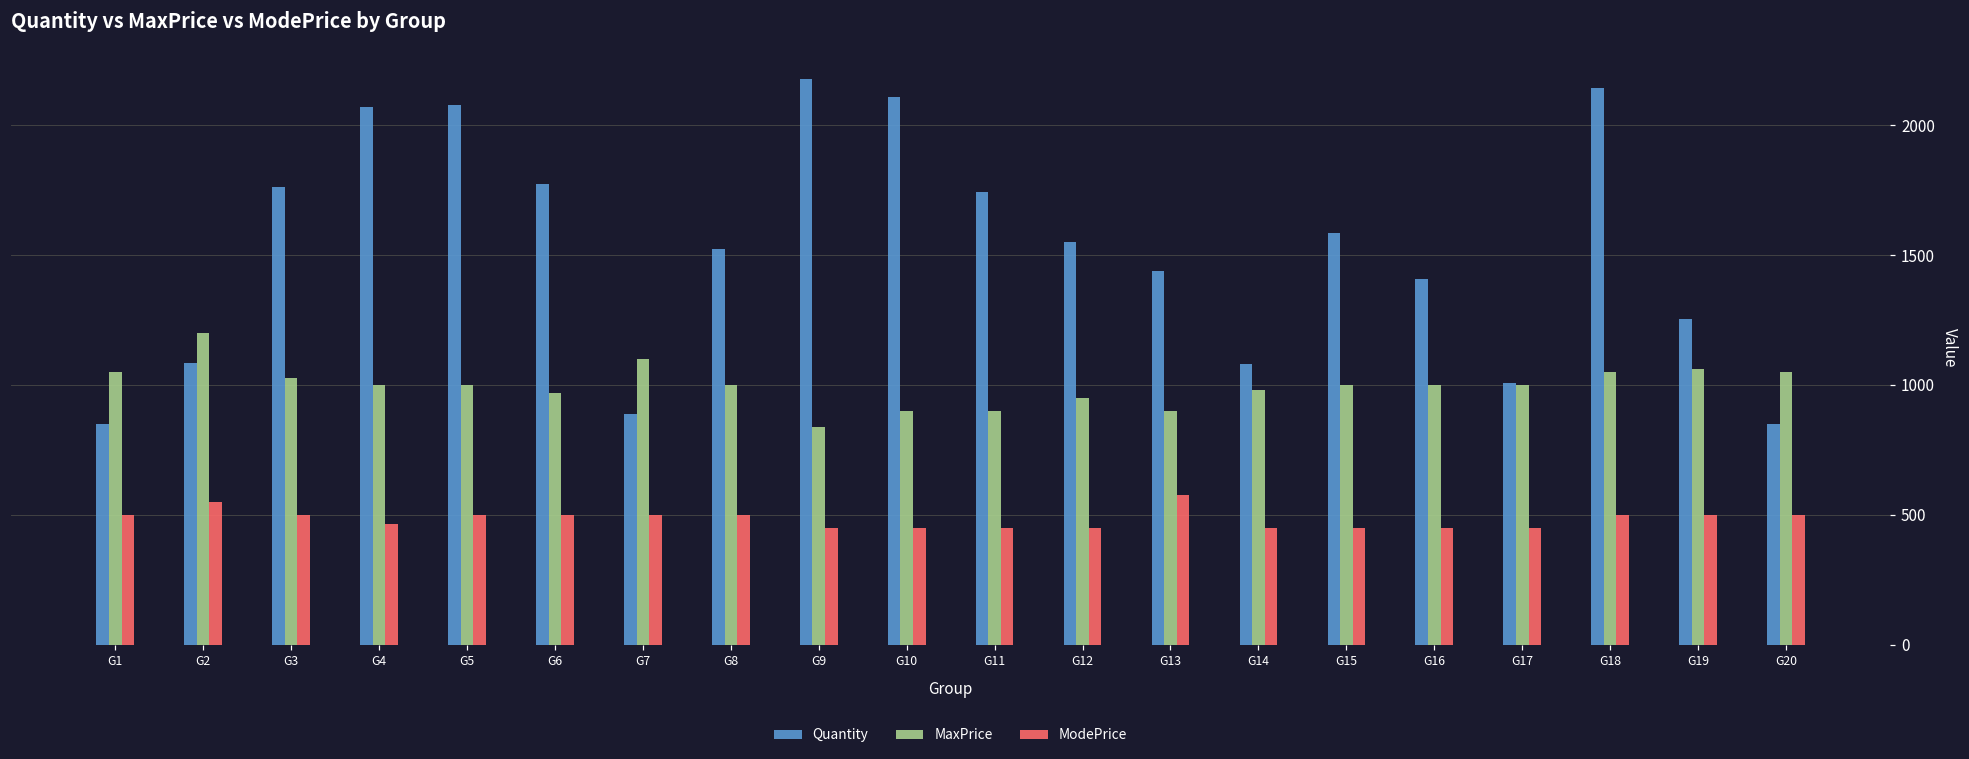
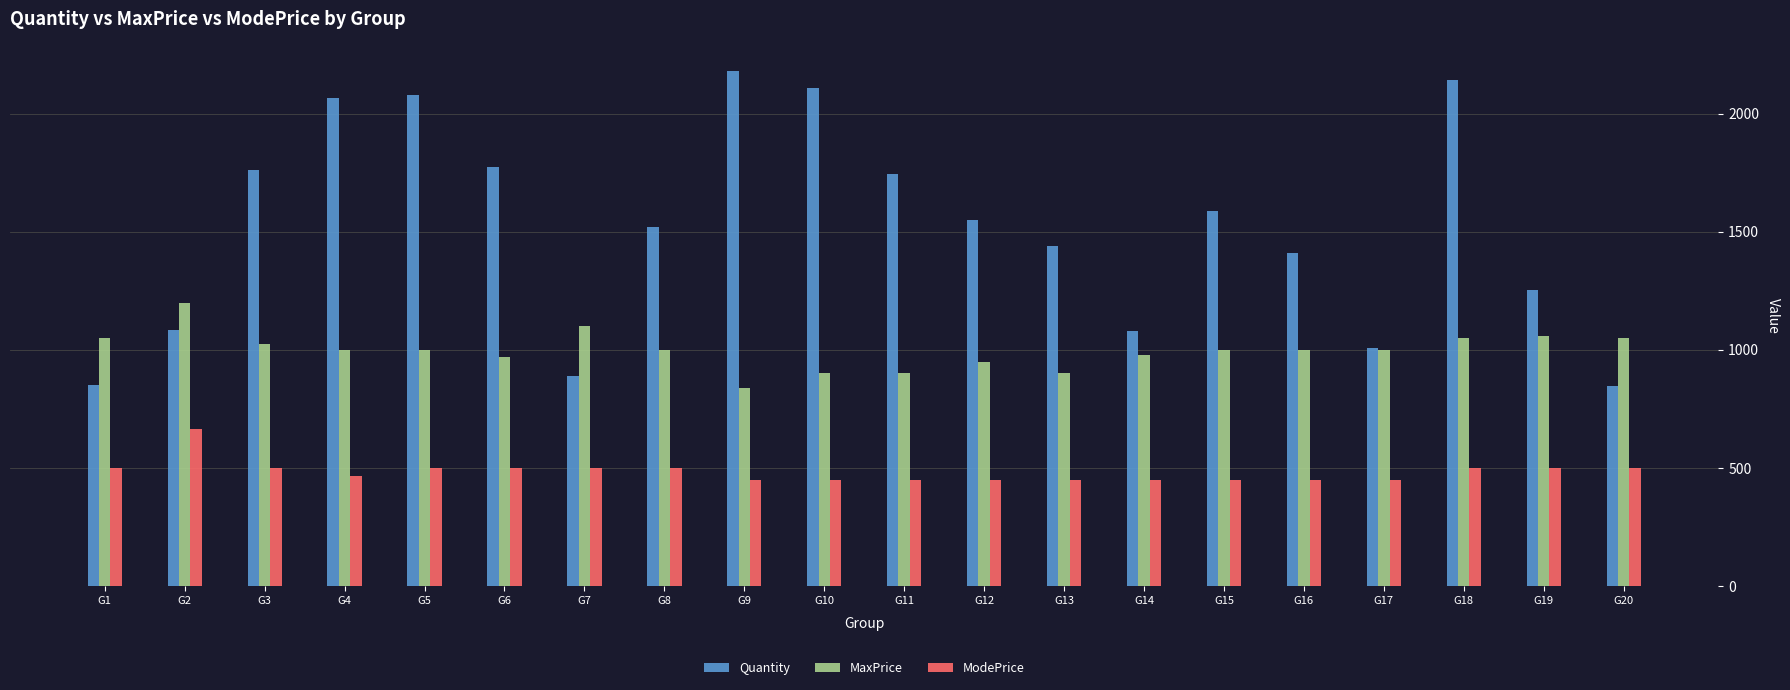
  {
    "Quantity": {
      "G1": 850,
      "G2": 1080,
      "G3": 1760,
      "G4": 2070,
      "G5": 2080,
      "G6": 1770,
      "G7": 890,
      "G8": 1520,
      "G9": 2180,
      "G10": 2110,
      "G11": 1740,
      "G12": 1550,
      "G13": 1440,
      "G14": 1080,
      "G15": 1590,
      "G16": 1410,
      "G17": 1010,
      "G18": 2140,
      "G19": 1250,
      "G20": 850
    },
    "MaxPrice": {
      "G1": 1050,
      "G2": 1200,
      "G3": 1030,
      "G4": 1000,
      "G5": 1000,
      "G6": 970,
      "G7": 1100,
      "G8": 1000,
      "G9": 840,
      "G10": 900,
      "G11": 900,
      "G12": 950,
      "G13": 900,
      "G14": 980,
      "G15": 1000,
      "G16": 1000,
      "G17": 1000,
      "G18": 1050,
      "G19": 1060,
      "G20": 1050
    },
    "ModePrice": {
      "G1": 500,
-     "G2": 550,
+     "G2": 670,
      "G3": 500,
      "G4": 460,
      "G5": 500,
      "G6": 500,
      "G7": 500,
      "G8": 500,
      "G9": 450,
      "G10": 450,
      "G11": 450,
      "G12": 450,
-     "G13": 580,
+     "G13": 450,
      "G14": 450,
      "G15": 450,
      "G16": 450,
      "G17": 450,
      "G18": 500,
      "G19": 500,
      "G20": 500
    }
  }
